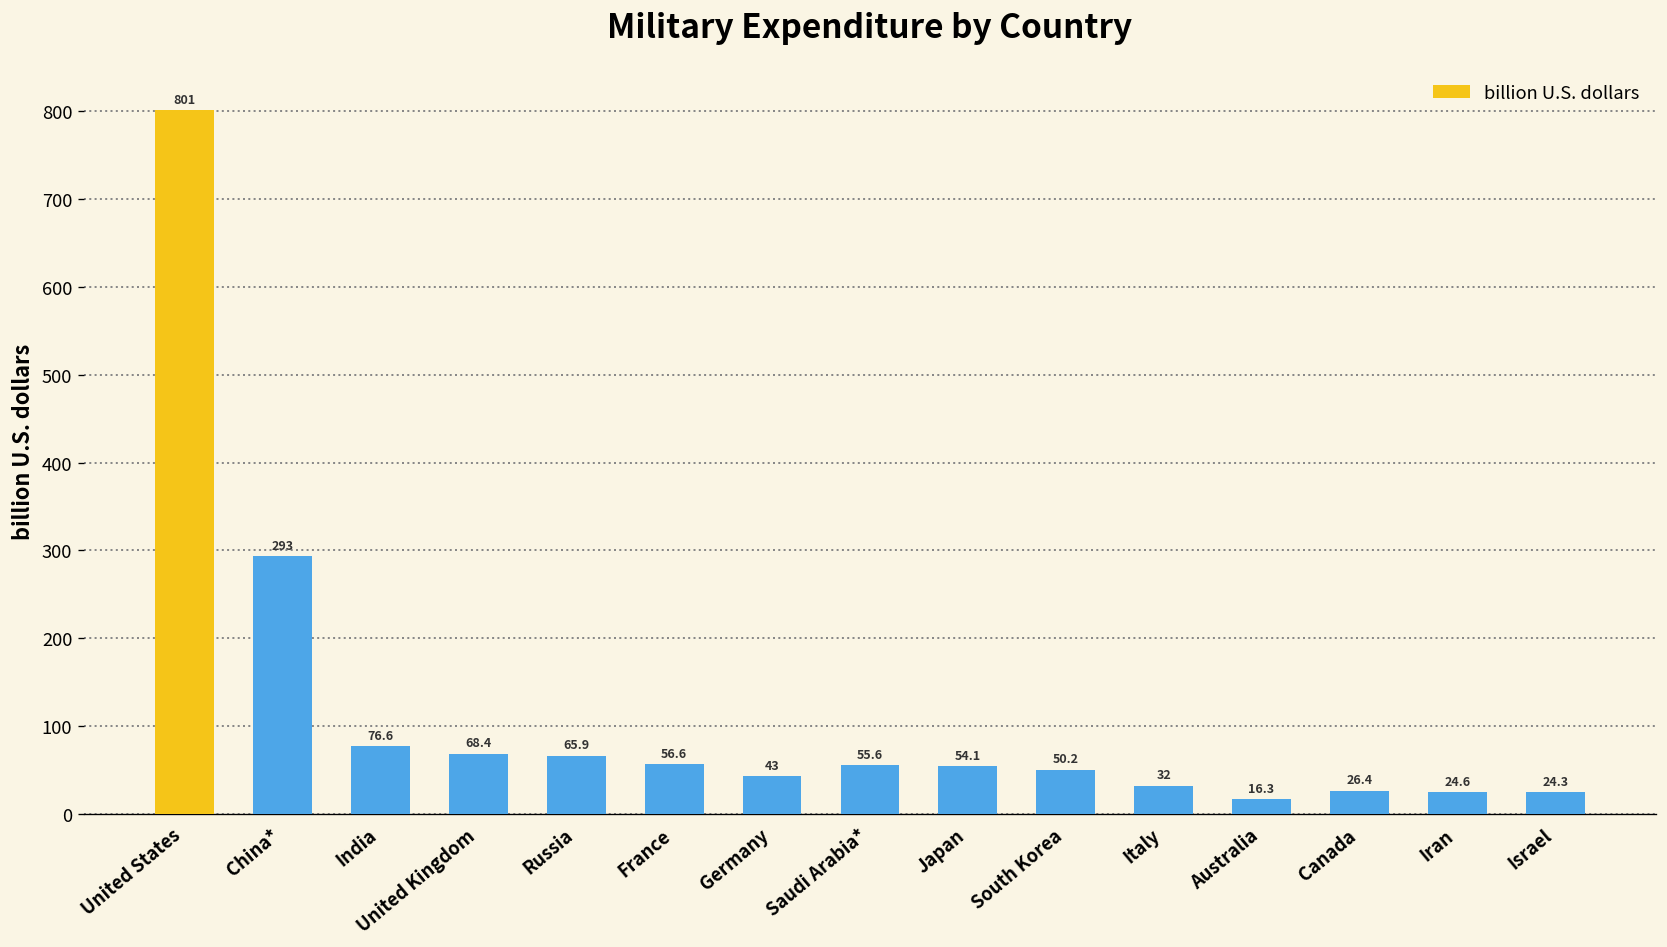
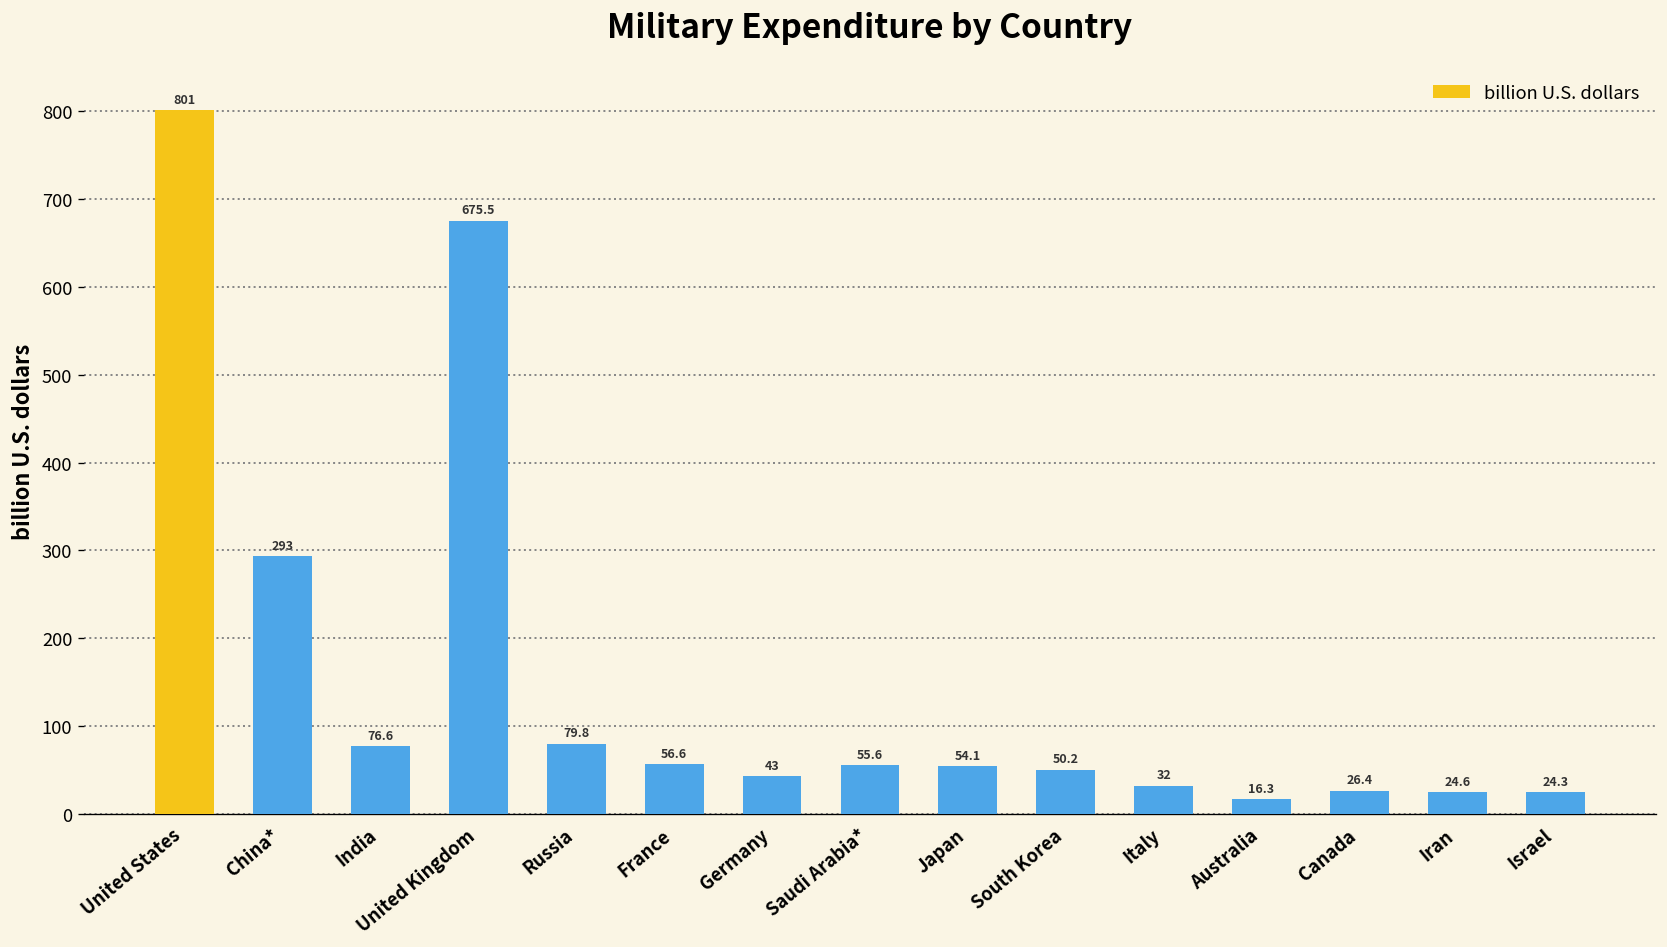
  {
    "United States": 801,
    "China*": 293,
    "India": 76.6,
-   "United Kingdom": 68.4,
-   "Russia": 65.9,
+   "United Kingdom": 675.5,
+   "Russia": 79.8,
    "France": 56.6,
    "Germany": 43,
    "Saudi Arabia*": 55.6,
    "Japan": 54.1,
    "South Korea": 50.2,
    "Italy": 32,
    "Australia": 16.3,
    "Canada": 26.4,
    "Iran": 24.6,
    "Israel": 24.3
  }
